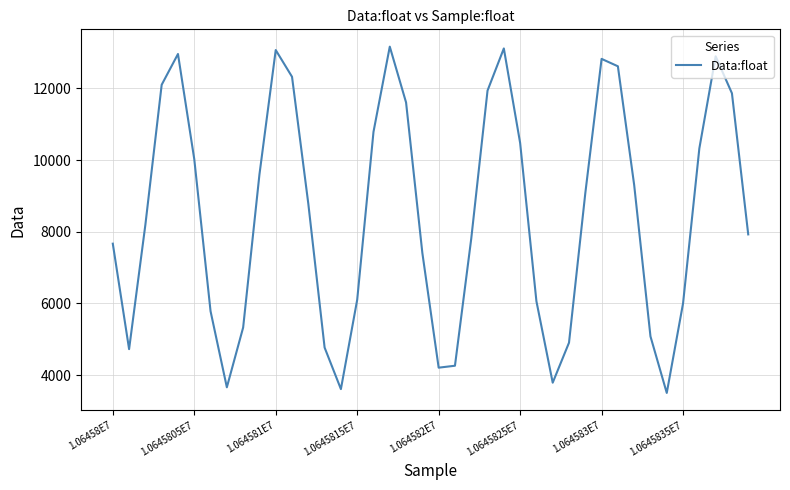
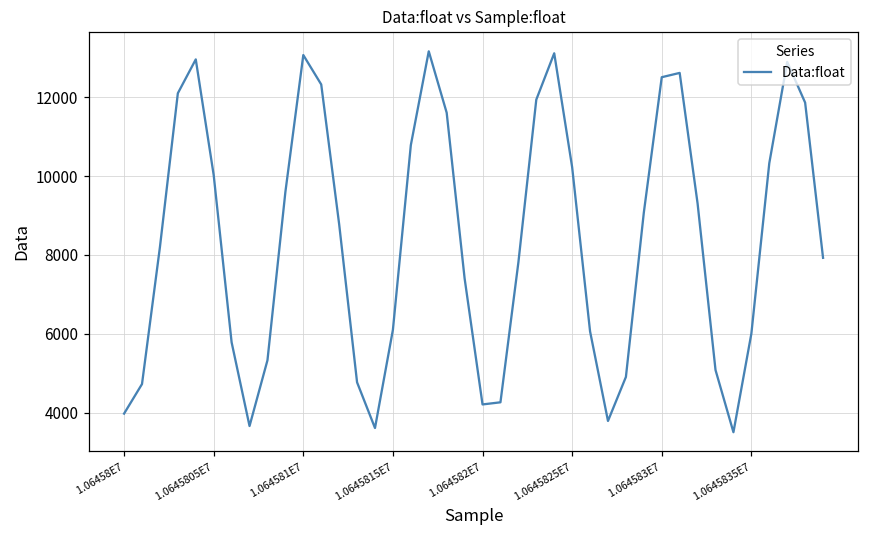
  {
-   "1.06458E7": 7700,
+   "1.06458E7": 4000,
    "1.0645805E7": 10000,
    "1.064581E7": 13100,
    "1.0645815E7": 6100,
    "1.064582E7": 4200,
-   "1.0645825E7": 10500,
-   "1.064583E7": 12800,
+   "1.0645825E7": 10200,
+   "1.064583E7": 12500,
    "1.0645835E7": 6000
  }
